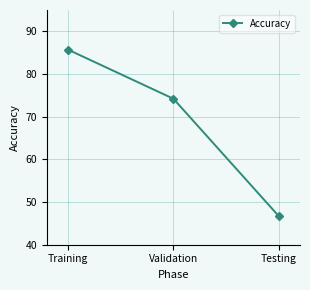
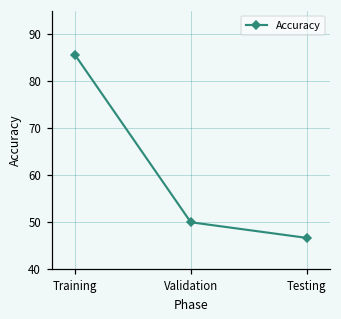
  {
    "Training": 86,
-   "Validation": 74,
+   "Validation": 50,
    "Testing": 47
  }
